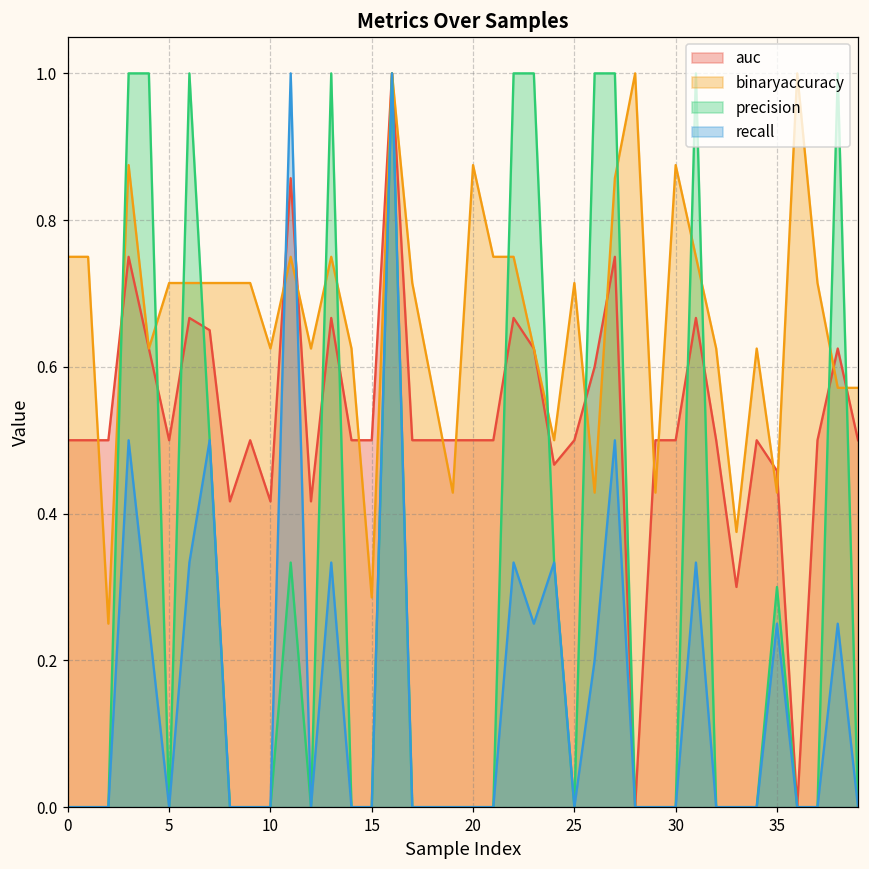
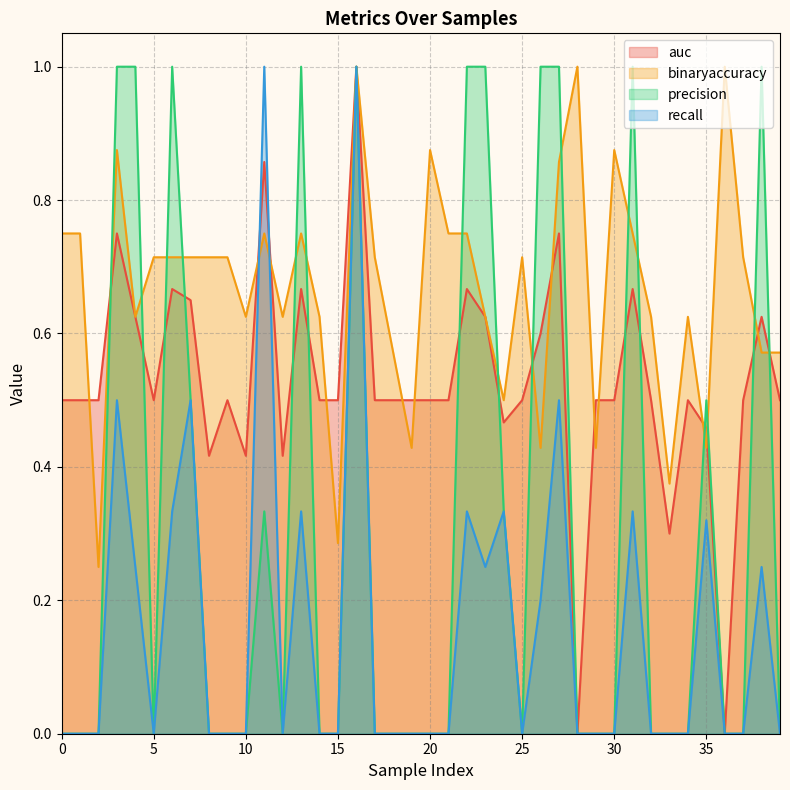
  {
    "precision": {
-     "35": 0.3
+     "35": 0.5
    },
    "recall": {
-     "35": 0.25
+     "35": 0.32
    }
  }
